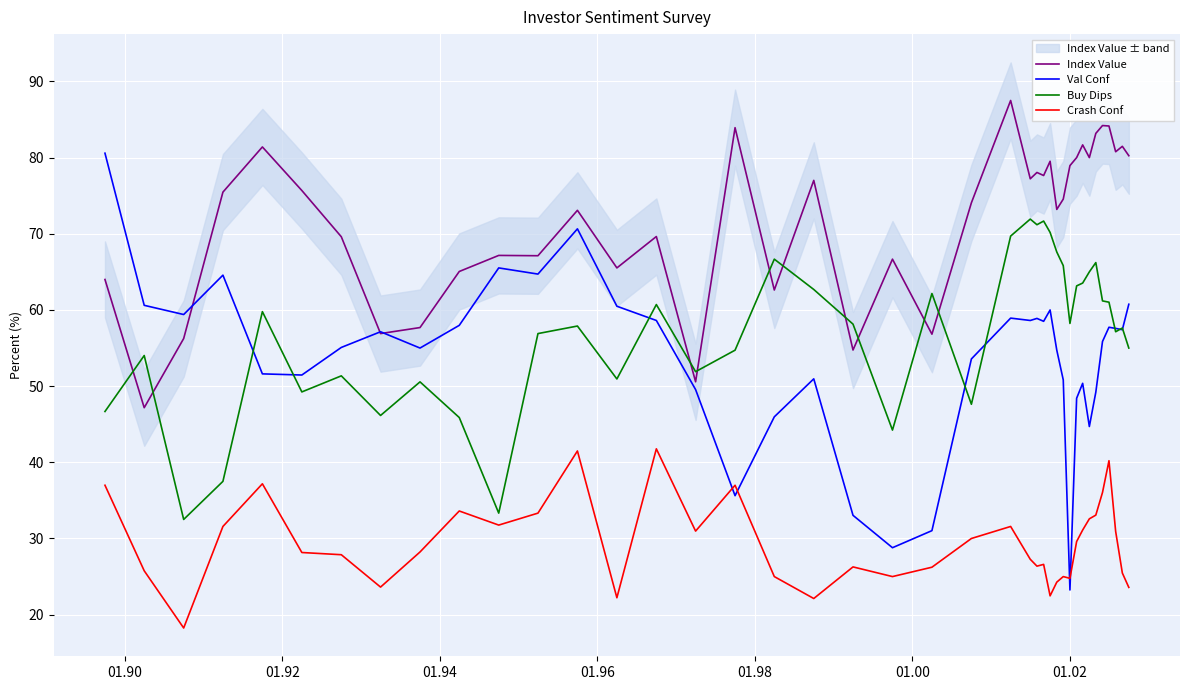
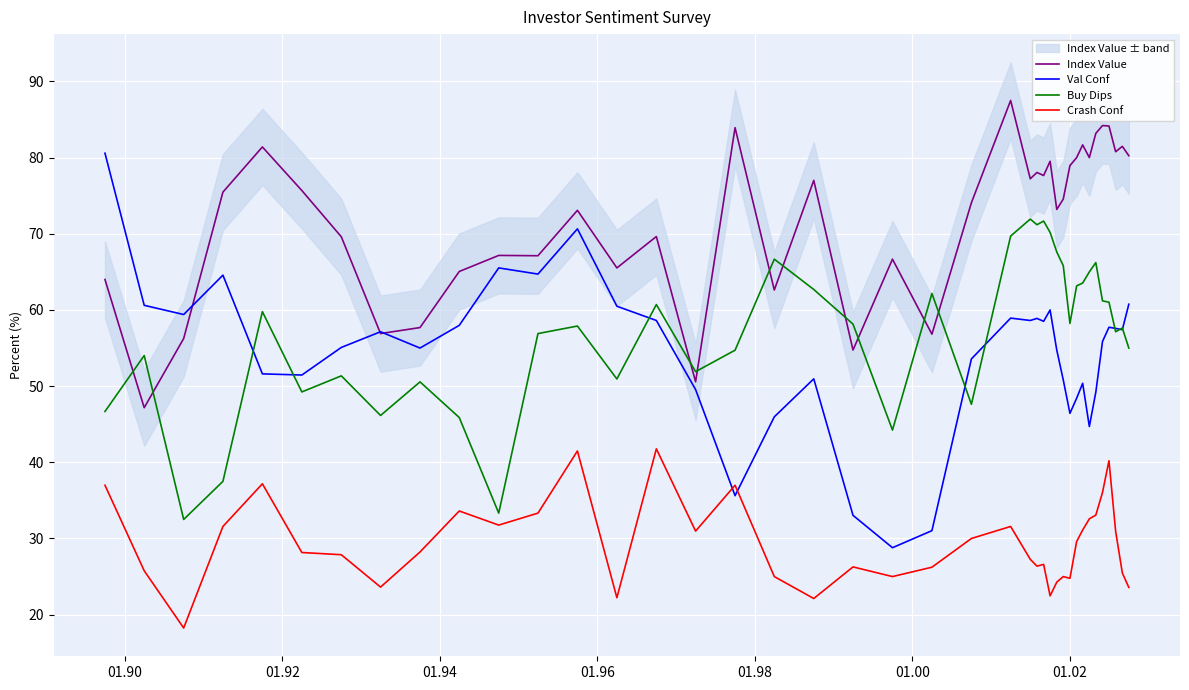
  {
    "Index Value": {
      "01.02": 79
    },
    "Val Conf": {
-     "01.02": 23
+     "01.02": 46
    },
    "Buy Dips": {
      "01.02": 58
    },
    "Crash Conf": {
      "01.02": 25
    }
  }
